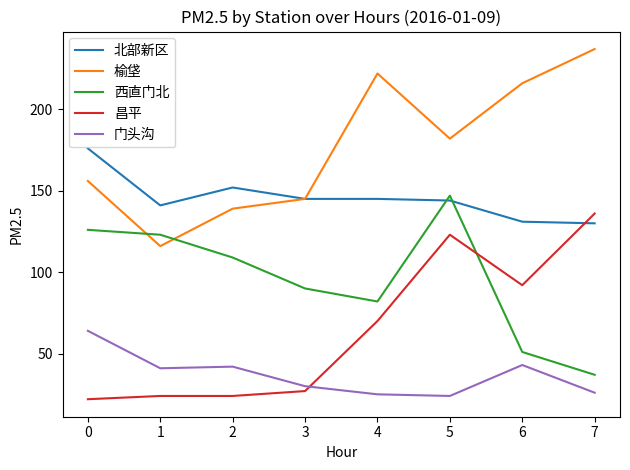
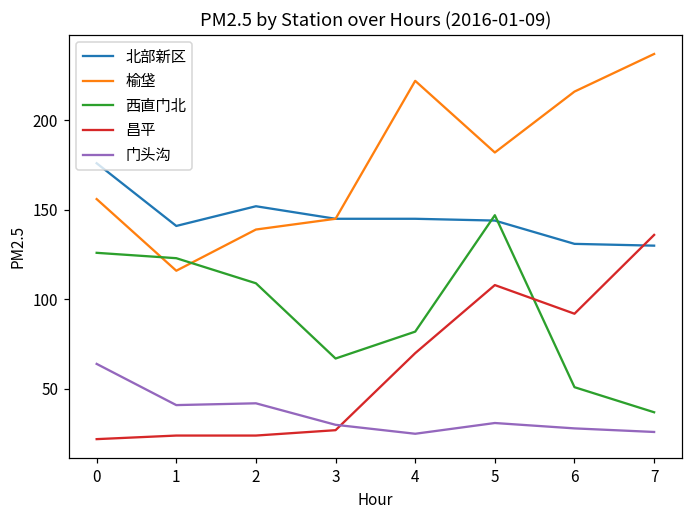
  {
    "北部新区": {
      "0": 176,
      "1": 141,
      "2": 152,
      "4": 145,
      "5": 144,
      "6": 131,
      "7": 130
    },
    "榆垡": {
      "0": 156,
      "1": 116,
      "2": 139,
      "4": 222,
      "5": 182,
      "6": 216,
      "7": 237
    },
    "西直门北": {
      "0": 126,
      "1": 123,
      "2": 109,
-     "3": 90,
+     "3": 67,
      "4": 82,
      "5": 147,
      "6": 51,
      "7": 37
    },
    "昌平": {
      "0": 22,
      "1": 24,
      "2": 24,
      "3": 27,
      "4": 70,
-     "5": 123,
+     "5": 108,
      "6": 92,
      "7": 136
    },
    "门头沟": {
      "0": 64,
      "1": 41,
      "2": 42,
      "3": 30,
      "4": 25,
-     "5": 24,
-     "6": 43,
+     "5": 31,
+     "6": 28,
      "7": 26
    }
  }
